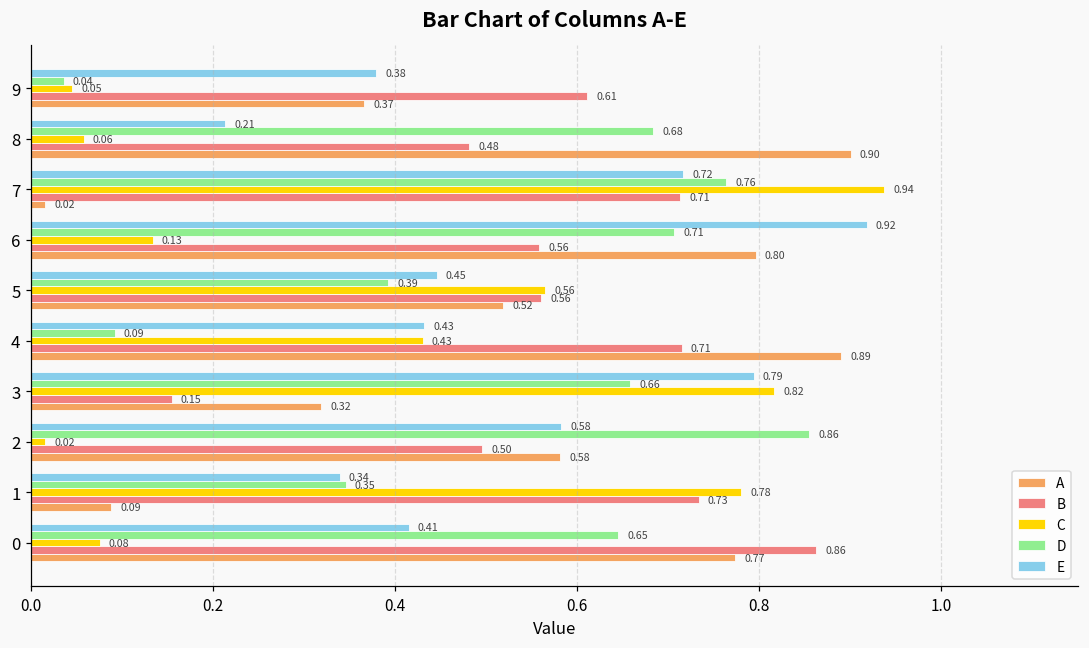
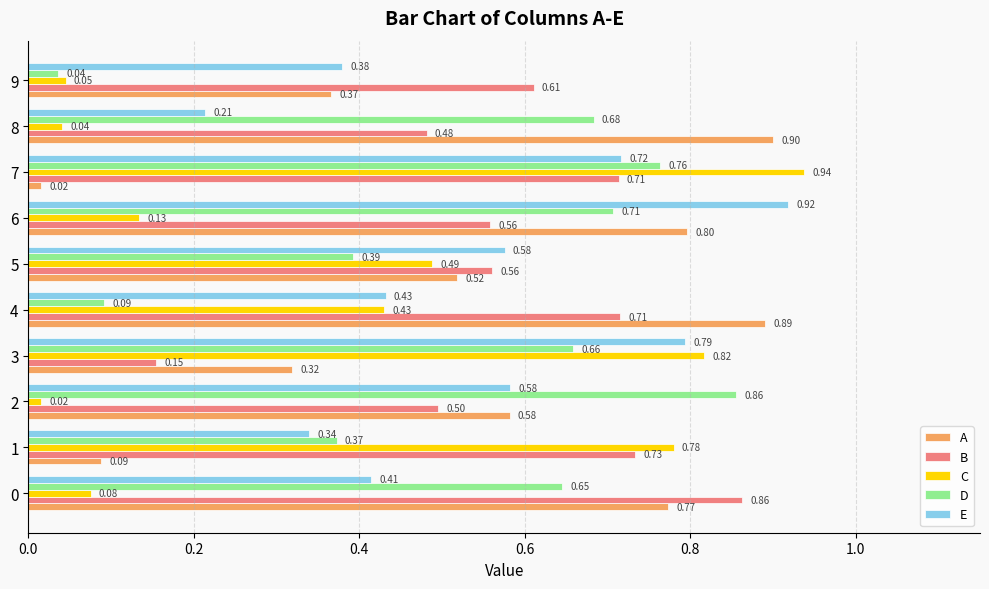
  {
    "C": {
-     "8": 0.06,
+     "8": 0.04,
      "7": 0.94,
      "6": 0.13,
-     "5": 0.56,
+     "5": 0.49,
      "4": 0.43,
      "3": 0.82,
      "2": 0.02,
      "1": 0.78,
      "0": 0.08
    },
    "D": {
      "8": 0.68,
      "7": 0.76,
      "6": 0.71,
      "5": 0.39,
      "4": 0.09,
      "3": 0.66,
      "2": 0.86,
-     "1": 0.35,
+     "1": 0.37,
      "0": 0.65
    },
    "E": {
      "9": 0.38,
      "8": 0.21,
      "7": 0.72,
      "6": 0.92,
-     "5": 0.45,
+     "5": 0.58,
      "4": 0.43,
      "3": 0.79,
      "2": 0.58,
      "0": 0.41
    }
  }
